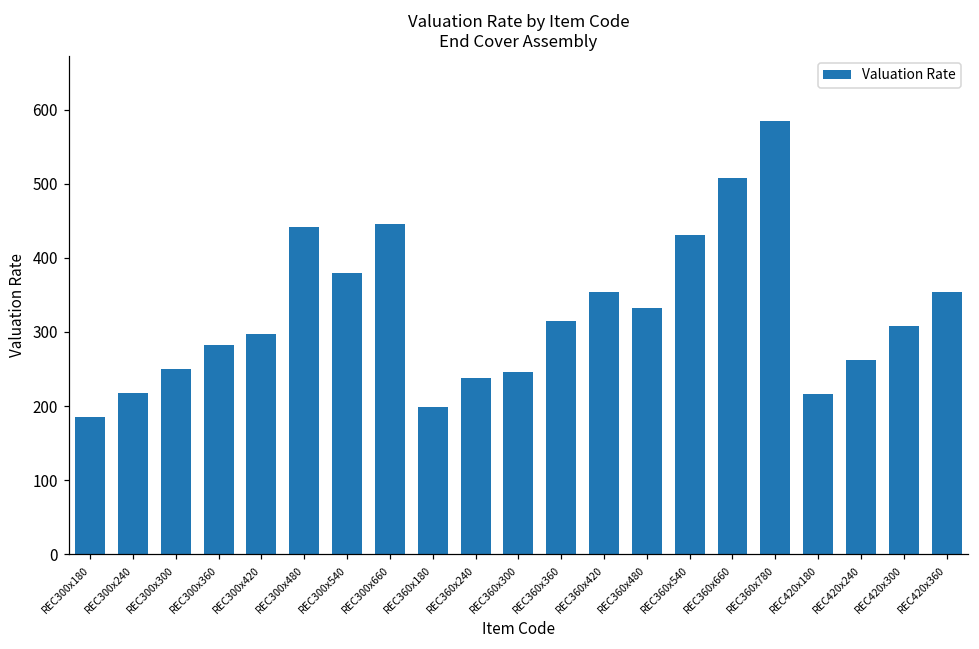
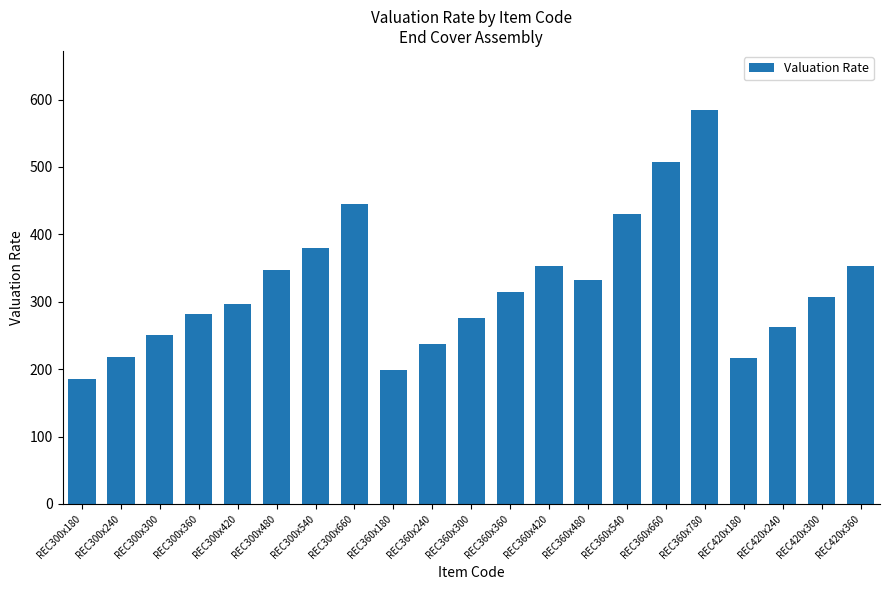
  {
    "REC300x180": 180,
    "REC300x240": 220,
    "REC300x300": 250,
    "REC300x360": 280,
    "REC300x420": 300,
-   "REC300x480": 440,
+   "REC300x480": 350,
    "REC300x540": 380,
    "REC300x660": 450,
    "REC360x180": 200,
    "REC360x240": 240,
-   "REC360x300": 250,
+   "REC360x300": 280,
    "REC360x360": 310,
    "REC360x420": 350,
    "REC360x480": 330,
    "REC360x540": 430,
    "REC360x660": 510,
    "REC360x780": 580,
    "REC420x180": 220,
    "REC420x240": 260,
    "REC420x300": 310,
    "REC420x360": 350
  }
